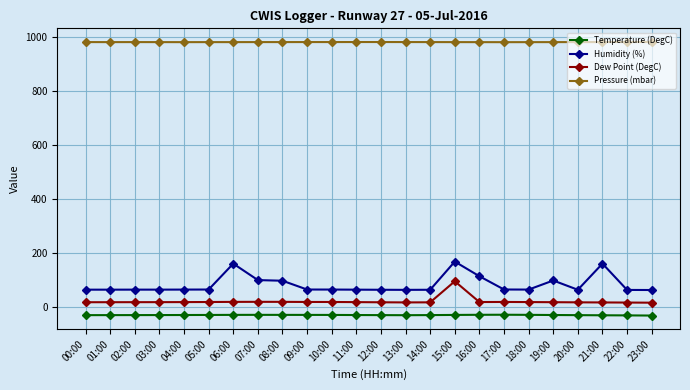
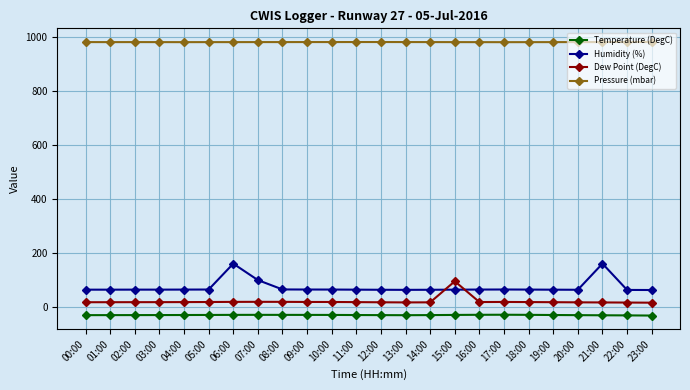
  {
    "Temperature (DegC)": {
      "00:00": -30,
      "01:00": -30,
      "02:00": -30,
      "03:00": -30,
      "04:00": -30,
      "05:00": -30,
      "06:00": -30,
      "07:00": -30,
      "08:00": -30,
      "09:00": -30,
      "10:00": -30,
      "11:00": -30,
      "12:00": -30,
      "13:00": -30,
      "14:00": -30,
      "15:00": -30,
      "16:00": -30,
      "17:00": -30,
      "18:00": -30,
      "19:00": -30,
      "20:00": -30,
      "21:00": -30,
      "22:00": -30,
      "23:00": -30
    },
    "Humidity (%)": {
      "00:00": 60,
      "01:00": 60,
      "02:00": 60,
      "03:00": 60,
      "04:00": 60,
      "05:00": 60,
      "06:00": 160,
      "07:00": 100,
-     "08:00": 100,
+     "08:00": 70,
      "09:00": 60,
      "10:00": 60,
      "11:00": 60,
      "12:00": 60,
      "13:00": 60,
      "14:00": 60,
-     "15:00": 170,
-     "16:00": 110,
+     "15:00": 60,
+     "16:00": 60,
      "17:00": 60,
      "18:00": 60,
-     "19:00": 100,
+     "19:00": 60,
      "20:00": 60,
      "21:00": 160,
      "22:00": 60,
      "23:00": 60
    },
    "Dew Point (DegC)": {
      "00:00": 20,
      "01:00": 20,
      "02:00": 20,
      "03:00": 20,
      "04:00": 20,
      "05:00": 20,
      "06:00": 20,
      "07:00": 20,
      "08:00": 20,
      "09:00": 20,
      "10:00": 20,
      "11:00": 20,
      "12:00": 20,
      "13:00": 20,
      "14:00": 20,
      "15:00": 100,
      "16:00": 20,
      "17:00": 20,
      "18:00": 20,
      "19:00": 20,
      "20:00": 20,
      "21:00": 20,
      "22:00": 20,
      "23:00": 20
    },
    "Pressure (mbar)": {
      "00:00": 980,
      "01:00": 980,
      "02:00": 980,
      "03:00": 980,
      "04:00": 980,
      "05:00": 980,
      "06:00": 980,
      "07:00": 980,
      "08:00": 980,
      "09:00": 980,
      "10:00": 980,
      "11:00": 980,
      "12:00": 980,
      "13:00": 980,
      "14:00": 980,
      "15:00": 980,
      "16:00": 980,
      "17:00": 980,
      "18:00": 980,
      "19:00": 980
    }
  }
